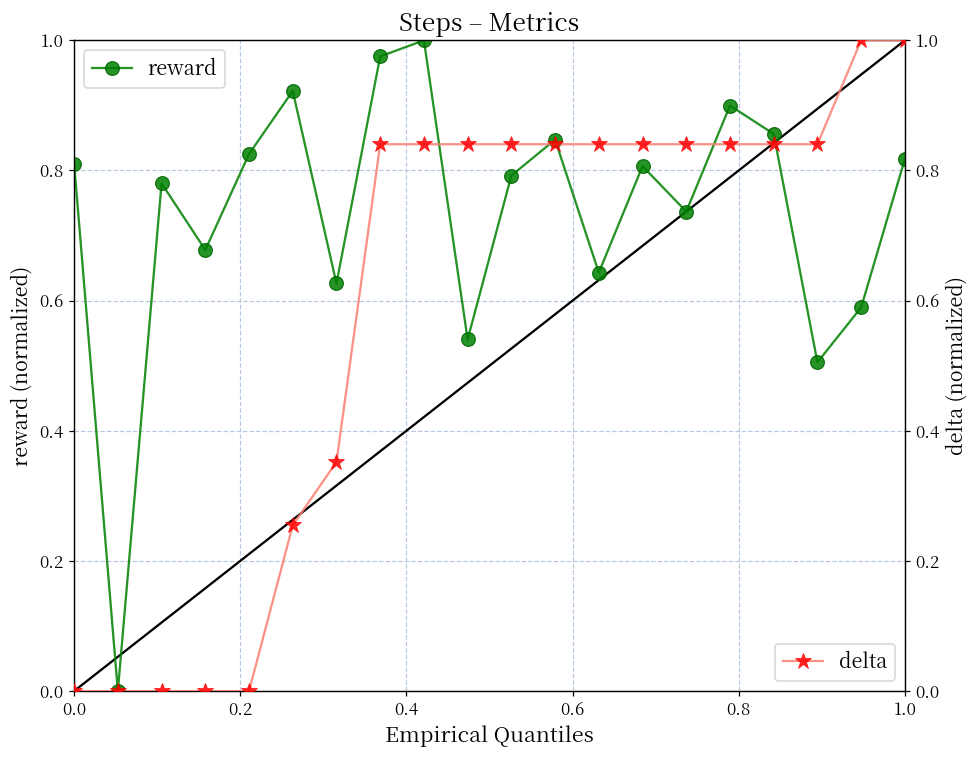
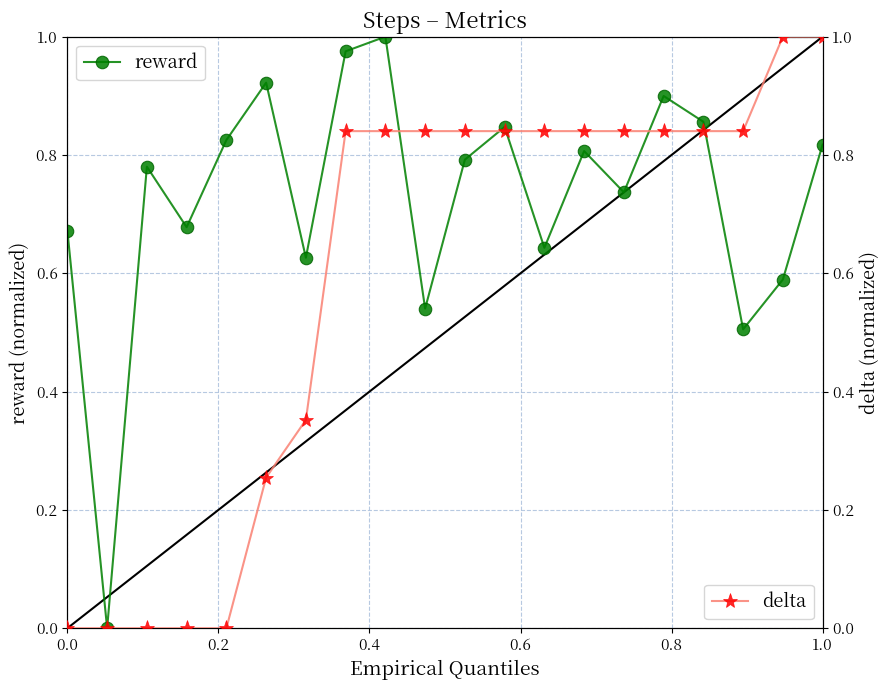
  {
    "reward": {
-     "0.0": 0.81,
+     "0.0": 0.67,
      "1.0": 0.82
    },
    "delta": {
      "0.0": 0.00,
      "1.0": 1.00
    }
  }
